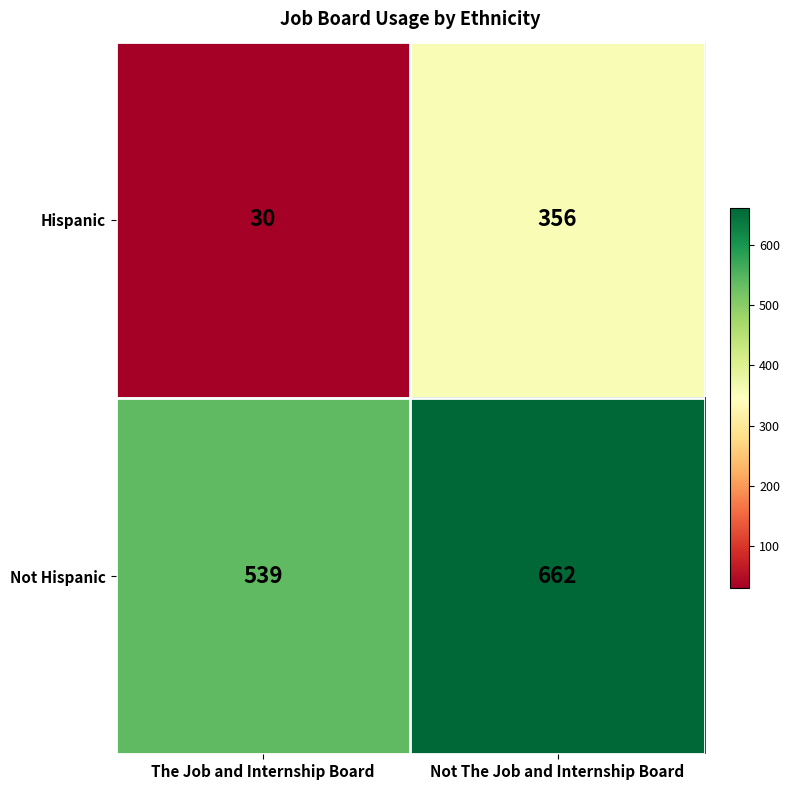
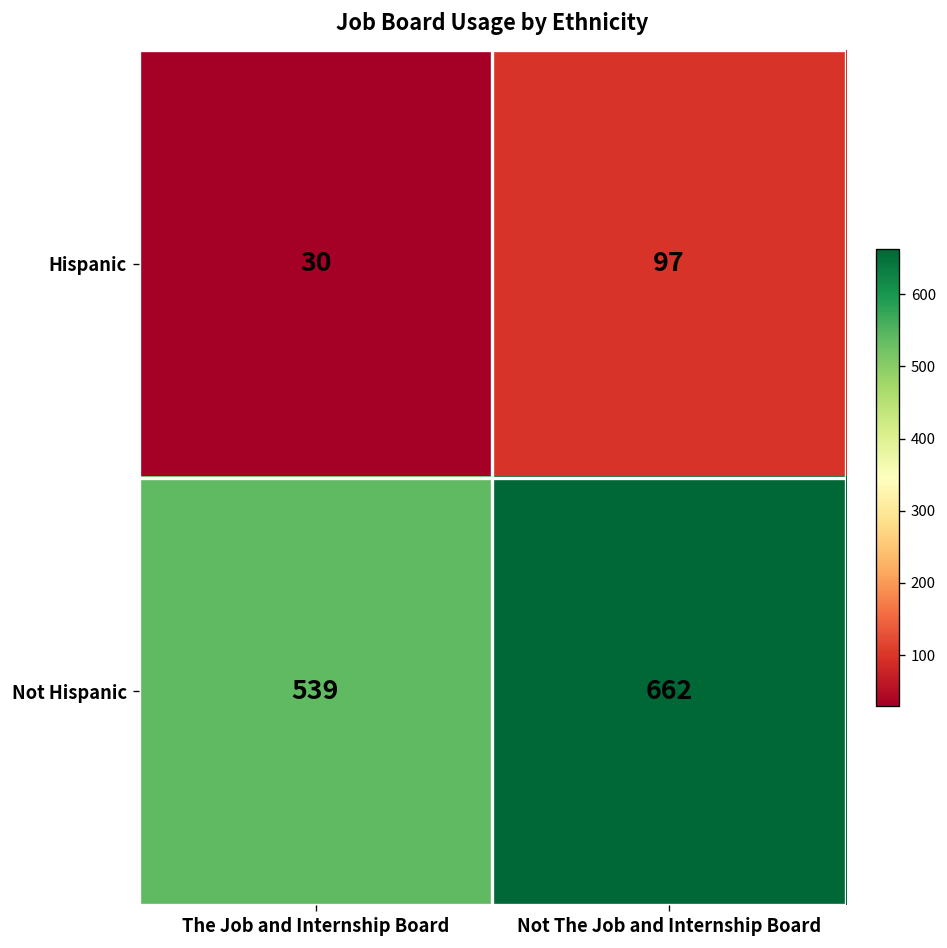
  {
    "Hispanic": {
      "The Job and Internship Board": 30,
-     "Not The Job and Internship Board": 356
+     "Not The Job and Internship Board": 97
    },
    "Not Hispanic": {
      "The Job and Internship Board": 539,
      "Not The Job and Internship Board": 662
    }
  }
